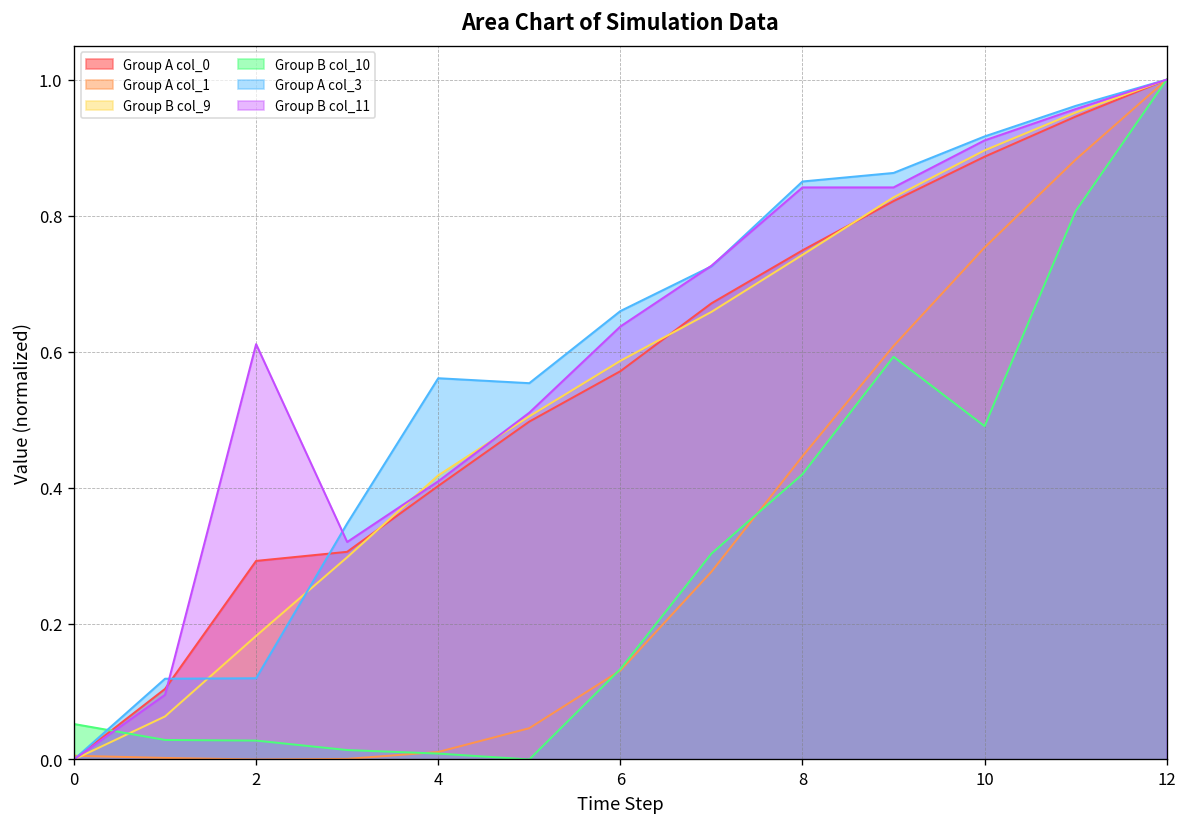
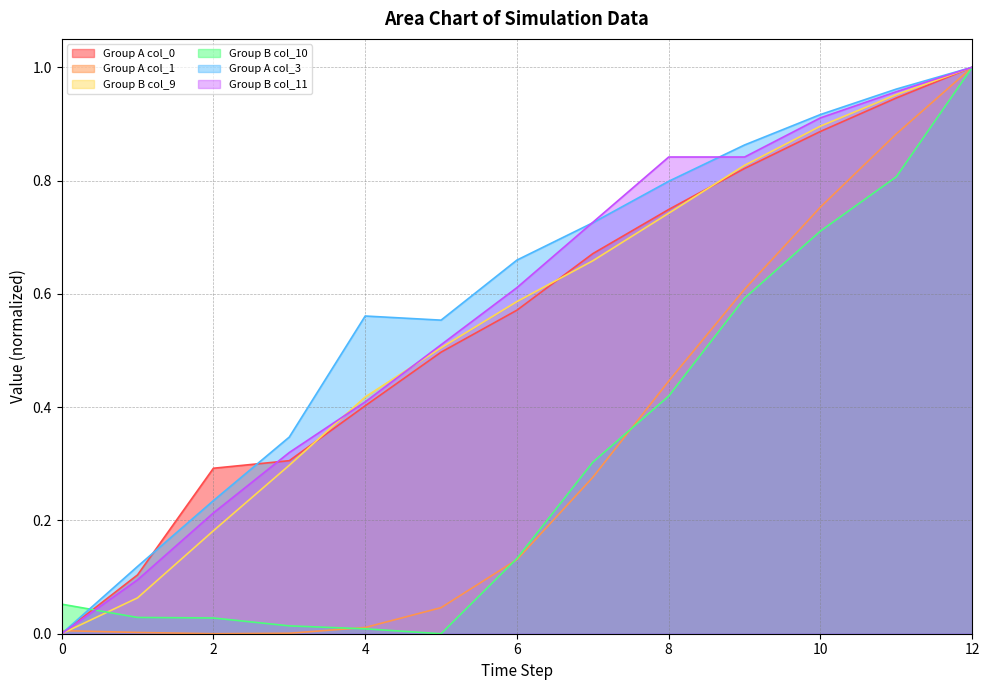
  {
    "Group A col_0": {
      "2": 0.29,
      "4": 0.40,
      "6": 0.57,
      "8": 0.75,
      "10": 0.89
    },
    "Group B col_10": {
      "0": 0.05,
      "2": 0.03,
      "8": 0.42,
-     "10": 0.49
+     "10": 0.71
    },
    "Group A col_3": {
-     "2": 0.12,
+     "2": 0.23,
      "4": 0.56,
      "6": 0.66,
-     "8": 0.85,
+     "8": 0.80,
      "10": 0.92
    },
    "Group B col_11": {
-     "2": 0.61,
+     "2": 0.21,
      "4": 0.41,
-     "6": 0.64,
+     "6": 0.61,
      "8": 0.84,
      "10": 0.91
    }
  }
